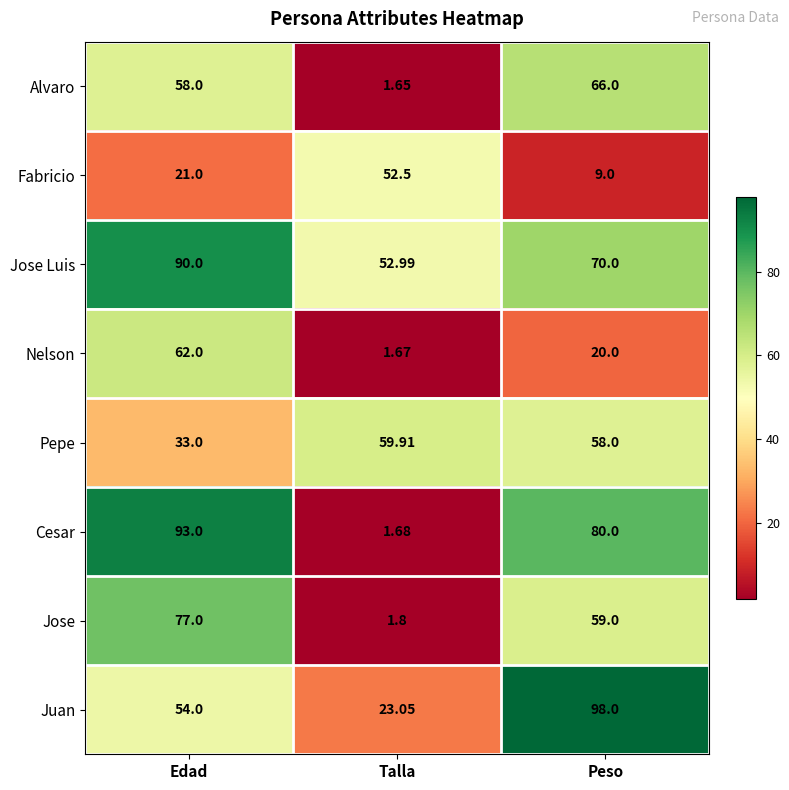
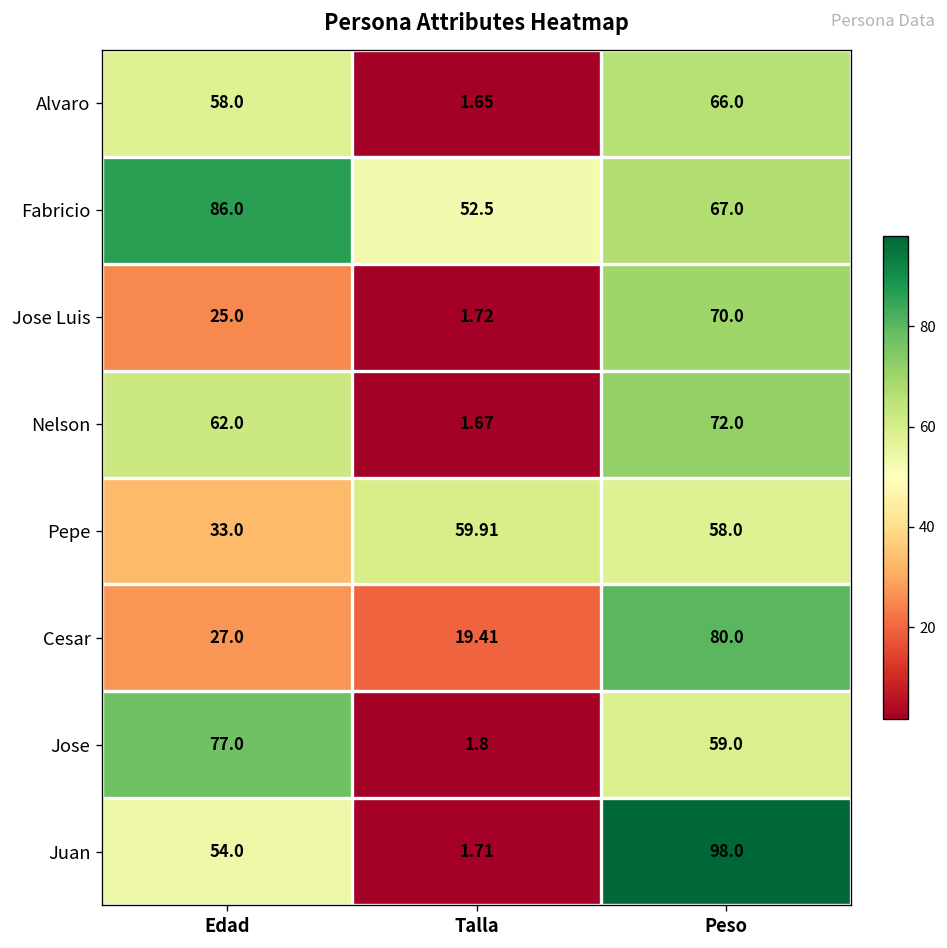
  {
    "Alvaro": {
      "Edad": 58.0,
      "Talla": 1.65,
      "Peso": 66.0
    },
    "Fabricio": {
-     "Edad": 21.0,
+     "Edad": 86.0,
      "Talla": 52.5,
-     "Peso": 9.0
+     "Peso": 67.0
    },
    "Jose Luis": {
-     "Edad": 90.0,
-     "Talla": 52.99,
+     "Edad": 25.0,
+     "Talla": 1.72,
      "Peso": 70.0
    },
    "Nelson": {
      "Edad": 62.0,
      "Talla": 1.67,
-     "Peso": 20.0
+     "Peso": 72.0
    },
    "Pepe": {
      "Edad": 33.0,
      "Talla": 59.91,
      "Peso": 58.0
    },
    "Cesar": {
-     "Edad": 93.0,
-     "Talla": 1.68,
+     "Edad": 27.0,
+     "Talla": 19.41,
      "Peso": 80.0
    },
    "Jose": {
      "Edad": 77.0,
      "Talla": 1.8,
      "Peso": 59.0
    },
    "Juan": {
      "Edad": 54.0,
-     "Talla": 23.05,
+     "Talla": 1.71,
      "Peso": 98.0
    }
  }
